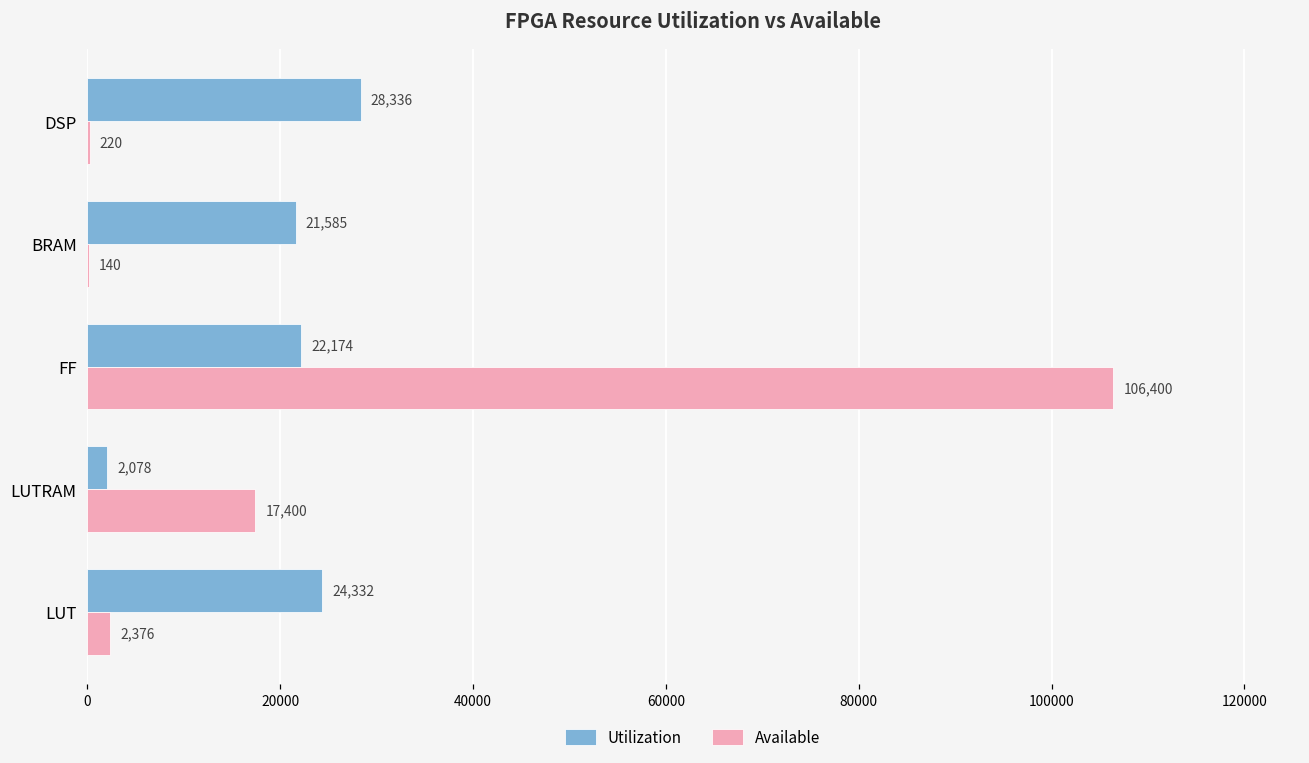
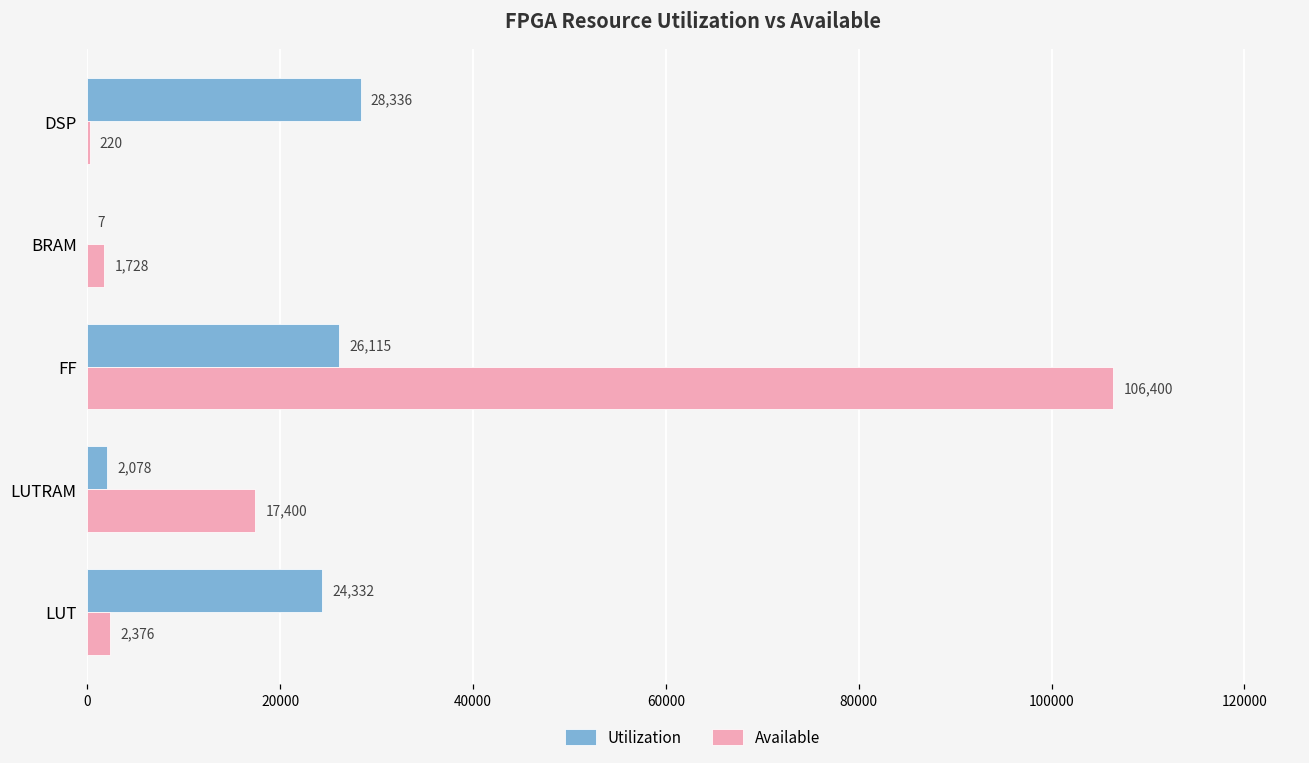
  {
    "Utilization": {
      "DSP": "28,336",
-     "BRAM": "21,585",
-     "FF": "22,174",
+     "BRAM": "7",
+     "FF": "26,115",
      "LUTRAM": "2,078",
      "LUT": "24,332"
    },
    "Available": {
      "DSP": "220",
-     "BRAM": "140",
+     "BRAM": "1,728",
      "FF": "106,400",
      "LUTRAM": "17,400",
      "LUT": "2,376"
    }
  }
